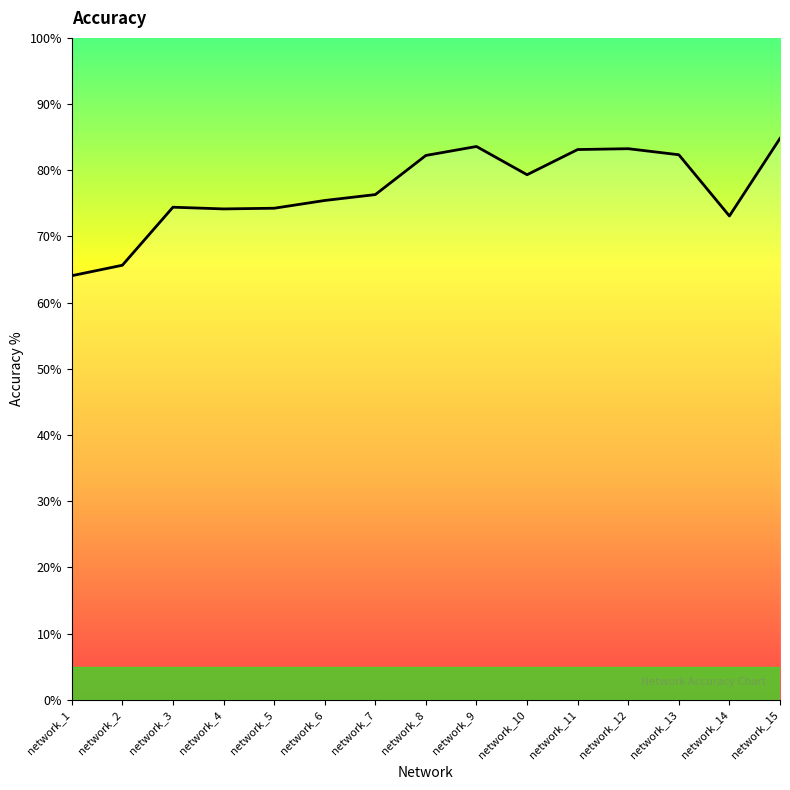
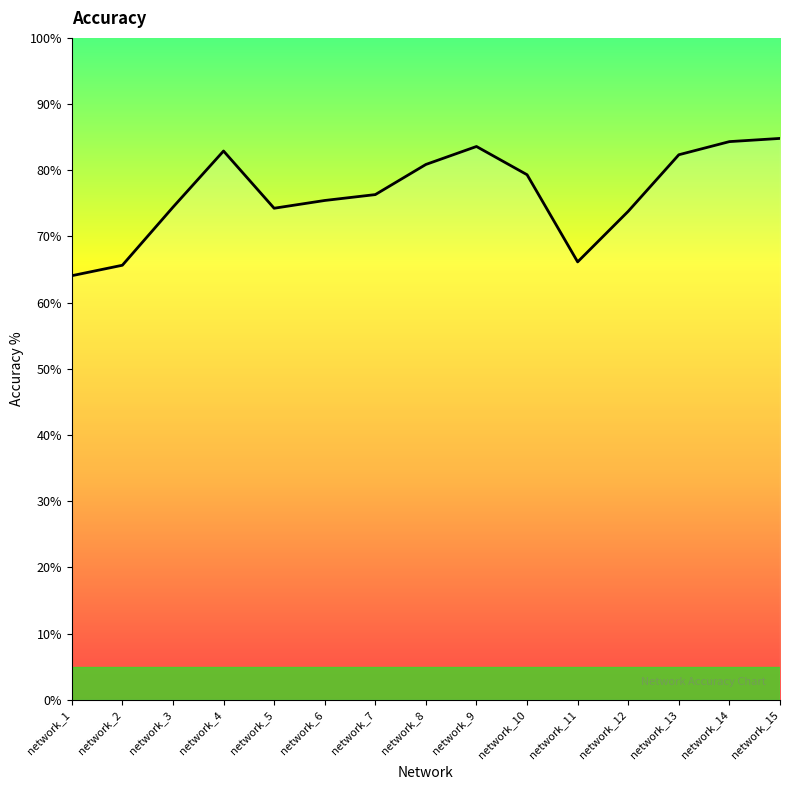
  {
    "network_1": "64%",
    "network_2": "66%",
    "network_3": "74%",
-   "network_4": "74%",
+   "network_4": "83%",
    "network_5": "74%",
    "network_6": "75%",
    "network_7": "76%",
-   "network_8": "82%",
+   "network_8": "81%",
    "network_9": "84%",
    "network_10": "79%",
-   "network_11": "83%",
-   "network_12": "83%",
+   "network_11": "66%",
+   "network_12": "74%",
    "network_13": "82%",
-   "network_14": "73%",
+   "network_14": "84%",
    "network_15": "85%"
  }
